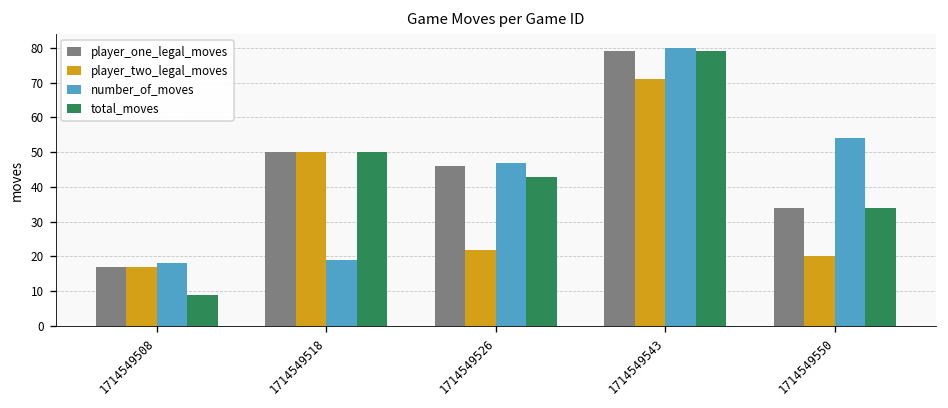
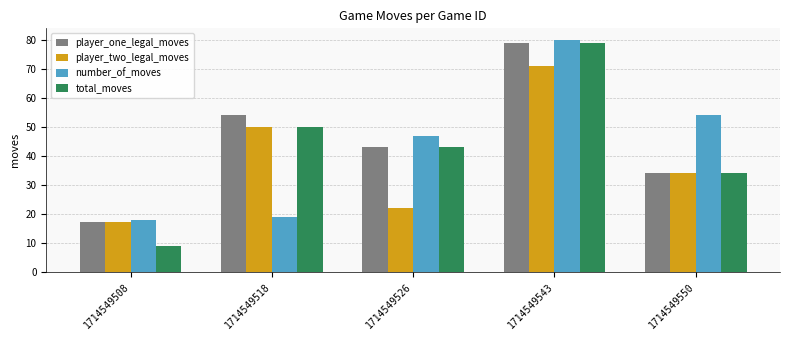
  {
    "player_one_legal_moves": {
      "1714549508": 17,
-     "1714549518": 50,
-     "1714549526": 46,
+     "1714549518": 54,
+     "1714549526": 43,
      "1714549543": 79,
      "1714549550": 34
    },
    "player_two_legal_moves": {
      "1714549508": 17,
      "1714549518": 50,
      "1714549526": 22,
      "1714549543": 71,
-     "1714549550": 20
+     "1714549550": 34
    },
    "number_of_moves": {
      "1714549508": 18,
      "1714549518": 19,
      "1714549526": 47,
      "1714549543": 80,
      "1714549550": 54
    },
    "total_moves": {
      "1714549508": 9,
      "1714549518": 50,
      "1714549526": 43,
      "1714549543": 79,
      "1714549550": 34
    }
  }
